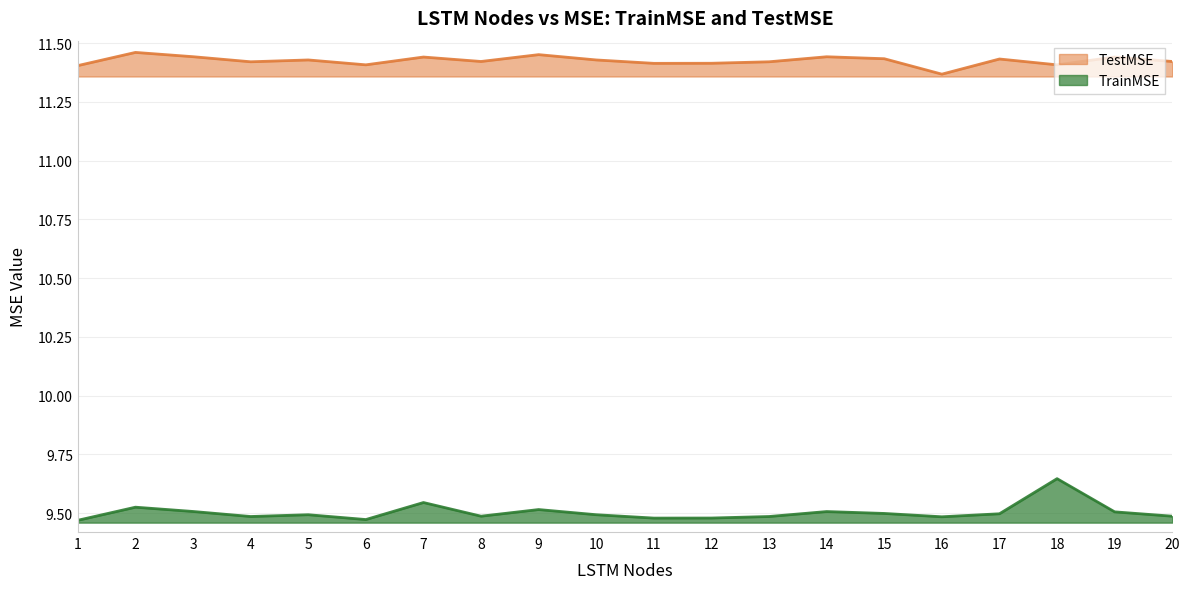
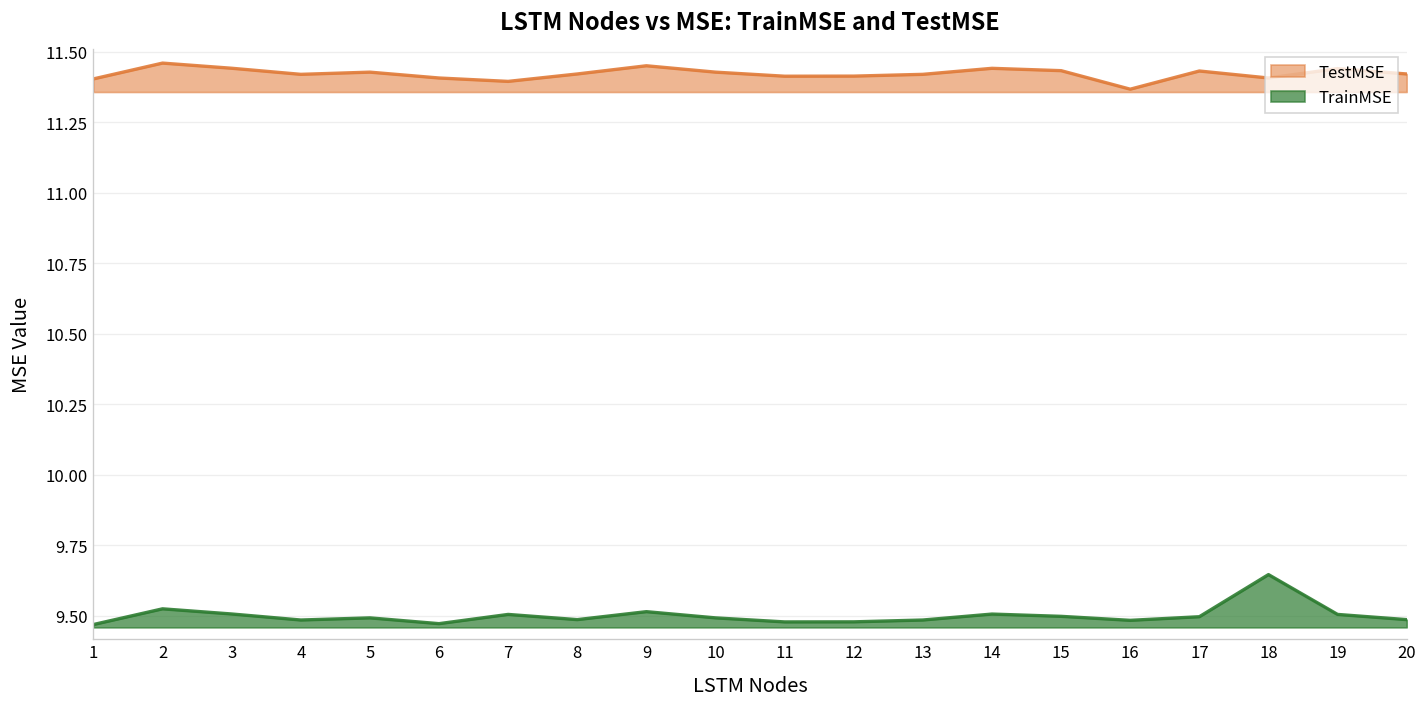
  {
    "TestMSE": {
      "1": 11.40,
      "2": 11.46,
      "3": 11.44,
      "4": 11.42,
      "5": 11.43,
      "6": 11.41,
-     "7": 11.44,
+     "7": 11.40,
      "8": 11.42,
      "9": 11.45,
      "10": 11.43,
      "11": 11.41,
      "12": 11.41,
      "13": 11.42,
      "14": 11.44,
      "15": 11.43,
      "16": 11.37,
      "17": 11.43,
      "20": 11.42
    },
    "TrainMSE": {
      "1": 9.47,
      "2": 9.52,
      "3": 9.51,
      "4": 9.49,
      "5": 9.49,
      "6": 9.47,
-     "7": 9.54,
+     "7": 9.51,
      "8": 9.49,
      "9": 9.51,
      "10": 9.49,
      "11": 9.48,
      "12": 9.48,
      "13": 9.49,
      "14": 9.51,
      "15": 9.50,
      "16": 9.48,
      "17": 9.50,
      "18": 9.65,
      "19": 9.51,
      "20": 9.49
    }
  }
